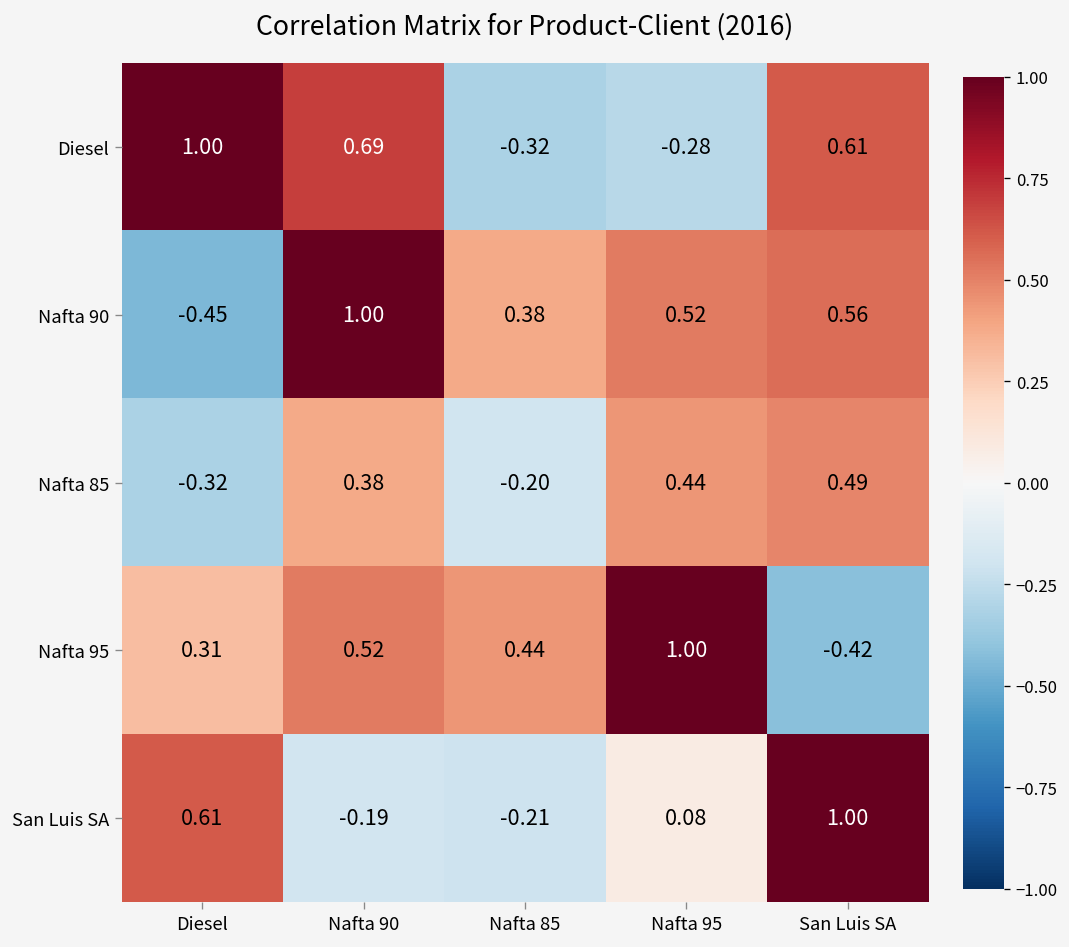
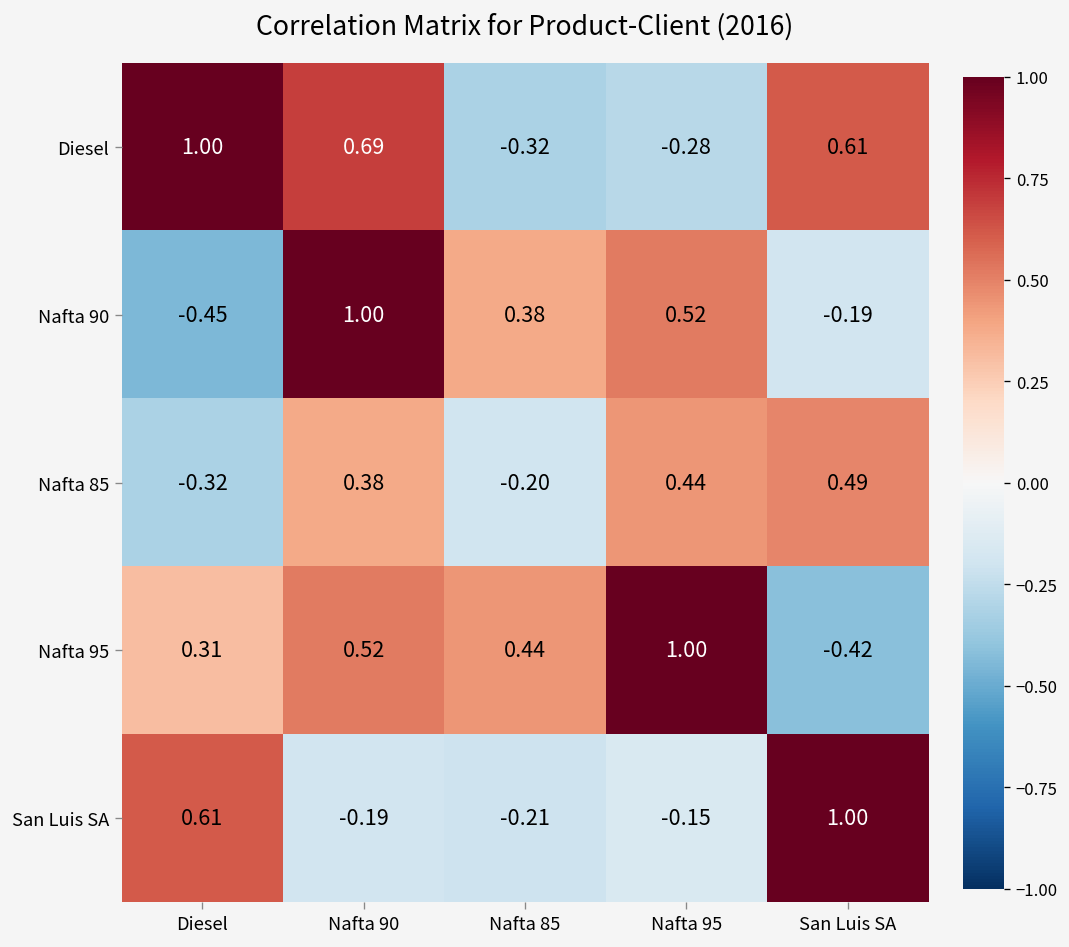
  {
    "Diesel": {
      "Diesel": 1.00,
      "Nafta 90": 0.69,
      "Nafta 85": -0.32,
      "Nafta 95": -0.28,
      "San Luis SA": 0.61
    },
    "Nafta 90": {
      "Diesel": -0.45,
      "Nafta 90": 1.00,
      "Nafta 85": 0.38,
      "Nafta 95": 0.52,
-     "San Luis SA": 0.56
+     "San Luis SA": -0.19
    },
    "Nafta 85": {
      "Diesel": -0.32,
      "Nafta 90": 0.38,
      "Nafta 85": -0.20,
      "Nafta 95": 0.44,
      "San Luis SA": 0.49
    },
    "Nafta 95": {
      "Diesel": 0.31,
      "Nafta 90": 0.52,
      "Nafta 85": 0.44,
      "Nafta 95": 1.00,
      "San Luis SA": -0.42
    },
    "San Luis SA": {
      "Diesel": 0.61,
      "Nafta 90": -0.19,
      "Nafta 85": -0.21,
-     "Nafta 95": 0.08,
+     "Nafta 95": -0.15,
      "San Luis SA": 1.00
    }
  }
